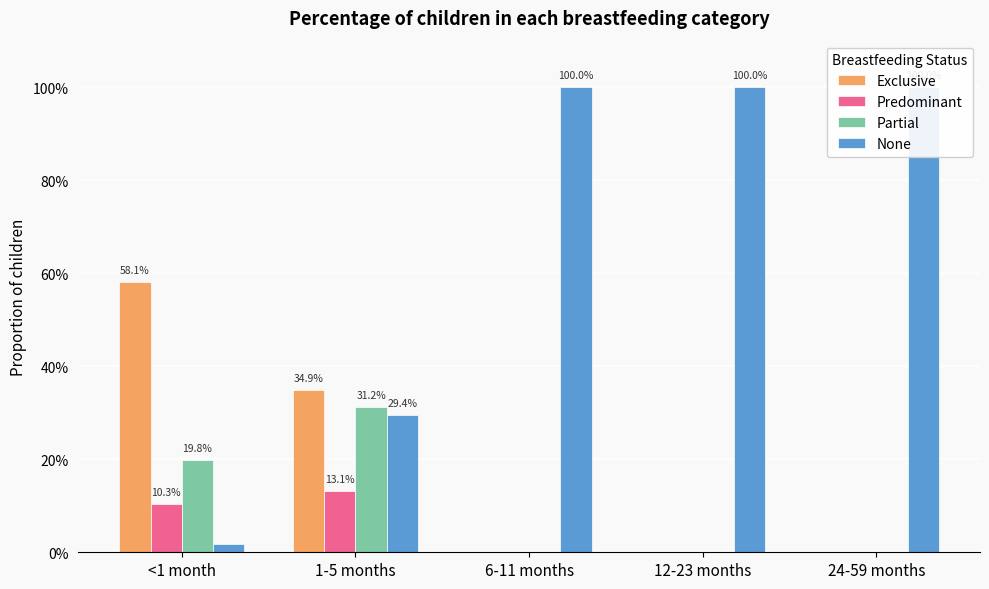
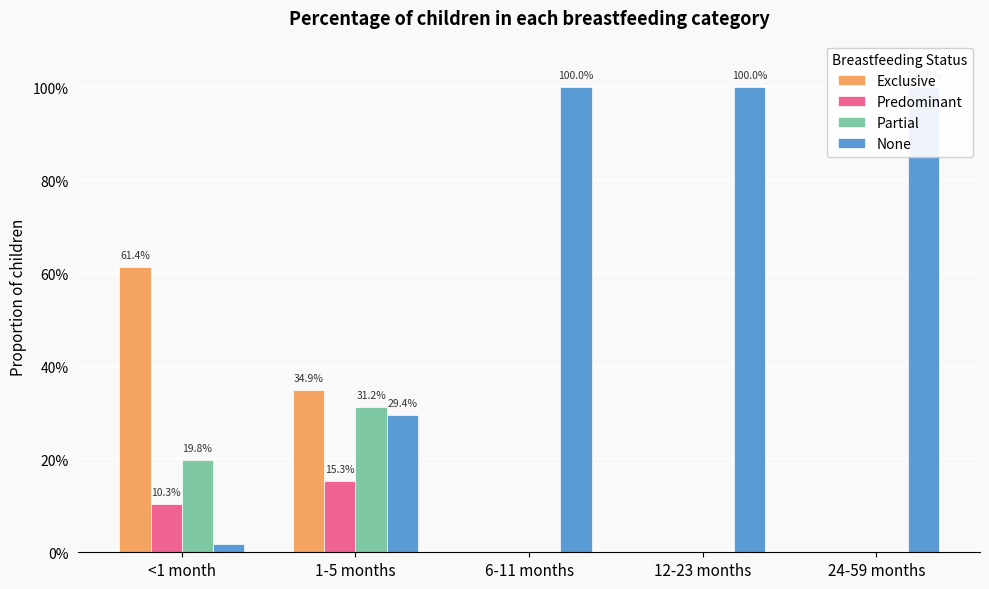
  {
    "Exclusive": {
-     "<1 month": "58.1%",
+     "<1 month": "61.4%",
      "1-5 months": "34.9%"
    },
    "Predominant": {
      "<1 month": "10.3%",
-     "1-5 months": "13.1%"
+     "1-5 months": "15.3%"
    },
    "Partial": {
      "<1 month": "19.8%",
      "1-5 months": "31.2%"
    },
    "None": {
      "1-5 months": "29.4%",
      "6-11 months": "100.0%",
      "12-23 months": "100.0%"
    }
  }
